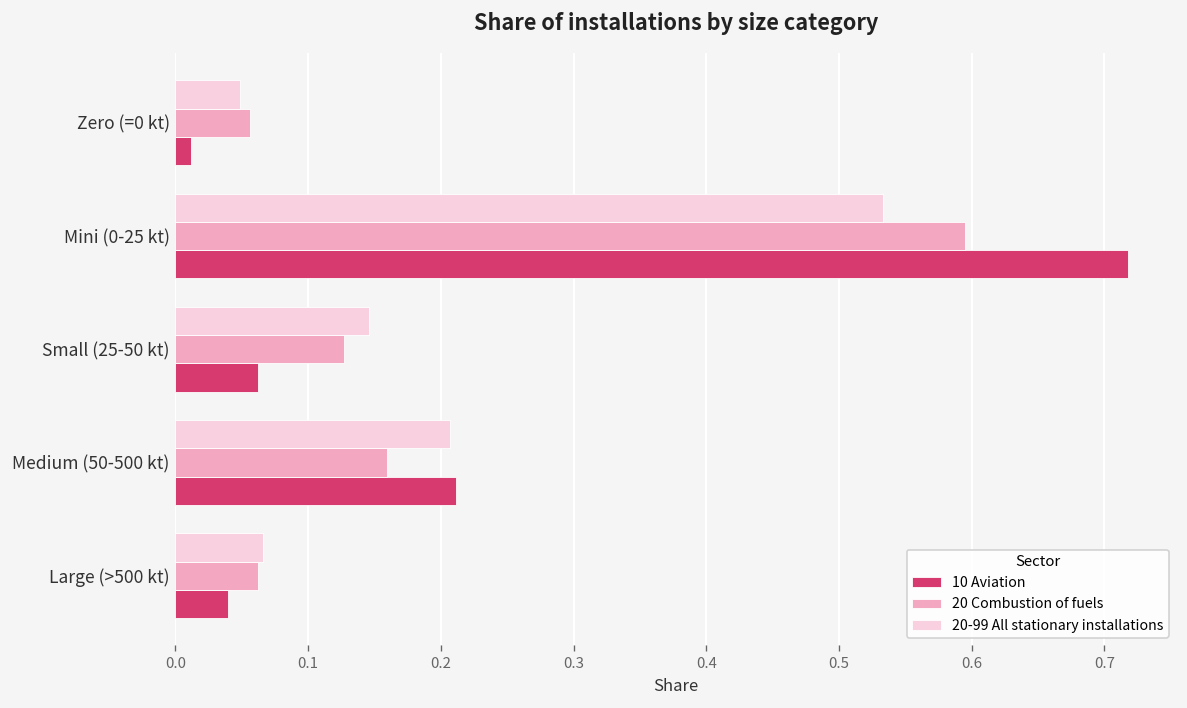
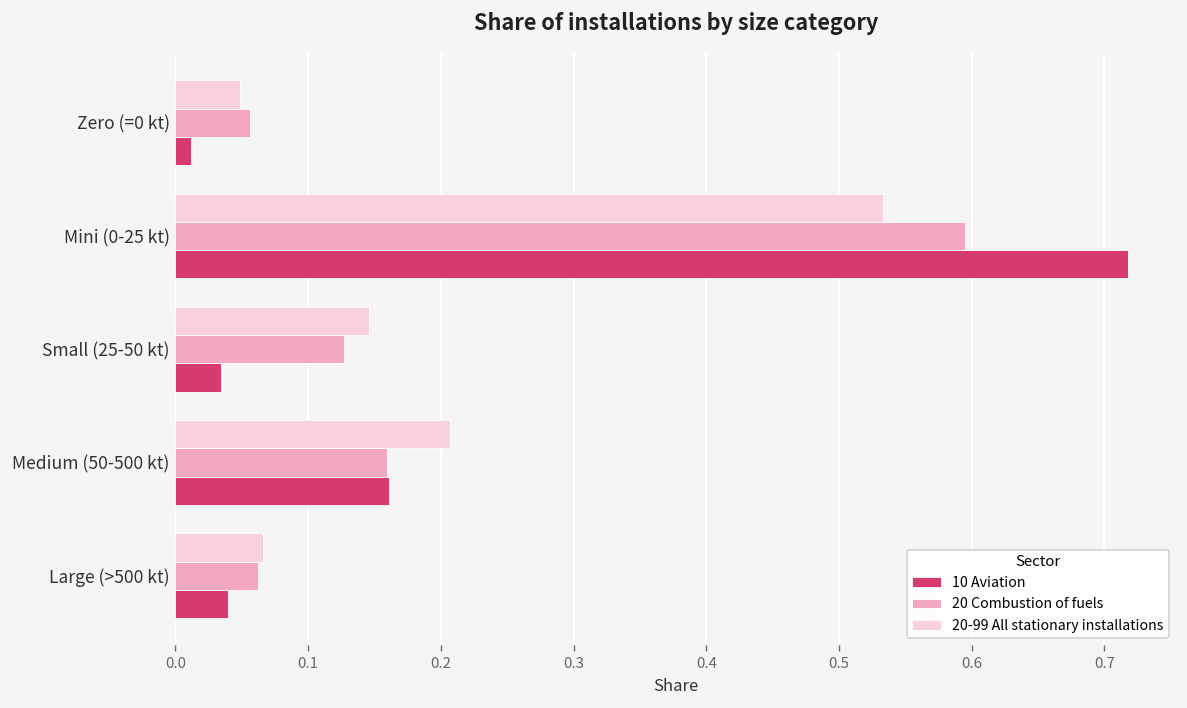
  {
    "10 Aviation": {
      "Zero (=0 kt)": 0.012,
      "Mini (0-25 kt)": 0.718,
-     "Small (25-50 kt)": 0.062,
-     "Medium (50-500 kt)": 0.211,
+     "Small (25-50 kt)": 0.035,
+     "Medium (50-500 kt)": 0.161,
      "Large (>500 kt)": 0.039
    }
  }
